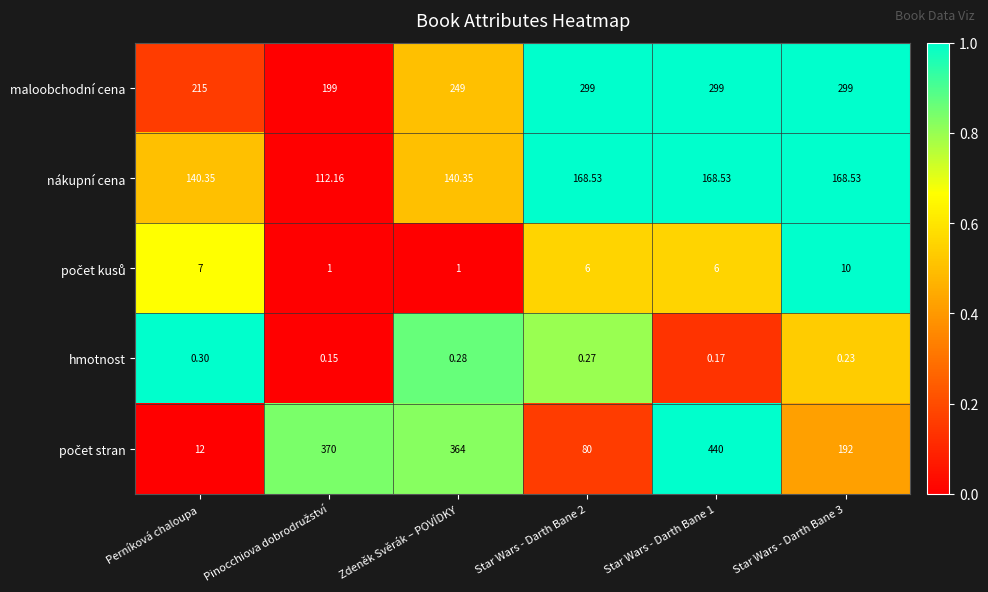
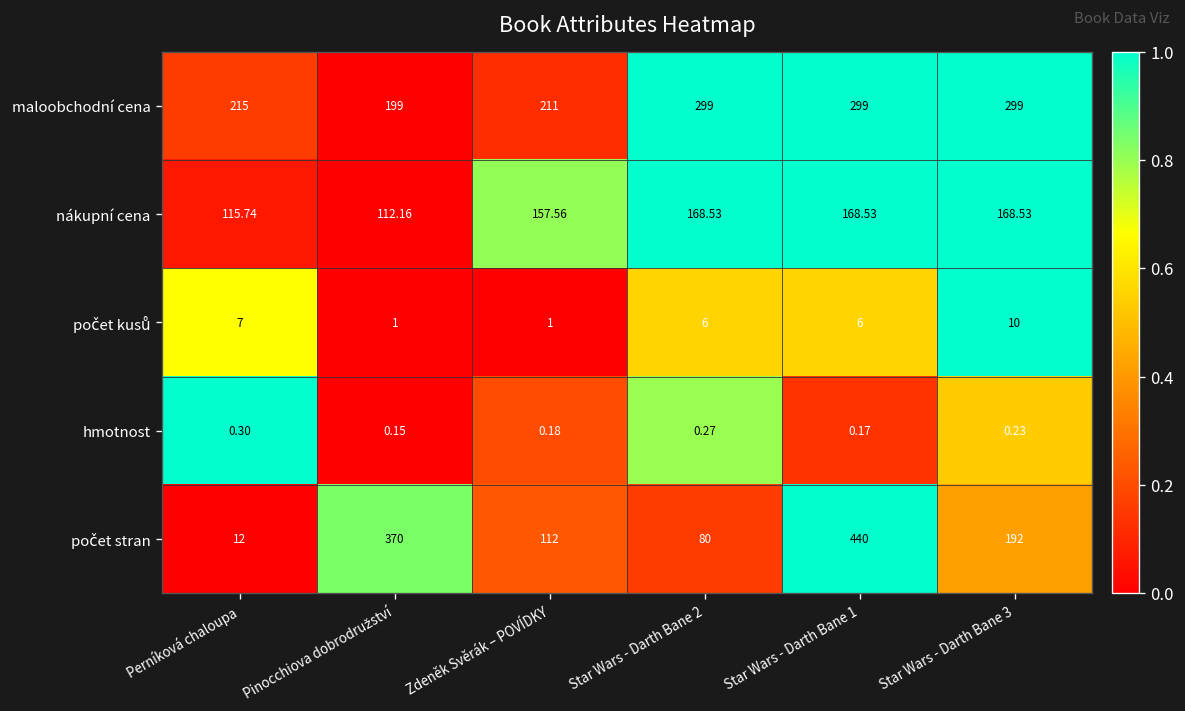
  {
    "maloobchodní cena": {
      "Perníková chaloupa": 215,
      "Pinocchiova dobrodružství": 199,
-     "Zdeněk Svěrák – POVÍDKY": 249,
+     "Zdeněk Svěrák – POVÍDKY": 211,
      "Star Wars - Darth Bane 2": 299,
      "Star Wars - Darth Bane 1": 299,
      "Star Wars - Darth Bane 3": 299
    },
    "nákupní cena": {
-     "Perníková chaloupa": 140.35,
+     "Perníková chaloupa": 115.74,
      "Pinocchiova dobrodružství": 112.16,
-     "Zdeněk Svěrák – POVÍDKY": 140.35,
+     "Zdeněk Svěrák – POVÍDKY": 157.56,
      "Star Wars - Darth Bane 2": 168.53,
      "Star Wars - Darth Bane 1": 168.53,
      "Star Wars - Darth Bane 3": 168.53
    },
    "počet kusů": {
      "Perníková chaloupa": 7,
      "Pinocchiova dobrodružství": 1,
      "Zdeněk Svěrák – POVÍDKY": 1,
      "Star Wars - Darth Bane 2": 6,
      "Star Wars - Darth Bane 1": 6,
      "Star Wars - Darth Bane 3": 10
    },
    "hmotnost": {
      "Perníková chaloupa": 0.30,
      "Pinocchiova dobrodružství": 0.15,
-     "Zdeněk Svěrák – POVÍDKY": 0.28,
+     "Zdeněk Svěrák – POVÍDKY": 0.18,
      "Star Wars - Darth Bane 2": 0.27,
      "Star Wars - Darth Bane 1": 0.17,
      "Star Wars - Darth Bane 3": 0.23
    },
    "počet stran": {
      "Perníková chaloupa": 12,
      "Pinocchiova dobrodružství": 370,
-     "Zdeněk Svěrák – POVÍDKY": 364,
+     "Zdeněk Svěrák – POVÍDKY": 112,
      "Star Wars - Darth Bane 2": 80,
      "Star Wars - Darth Bane 1": 440,
      "Star Wars - Darth Bane 3": 192
    }
  }
